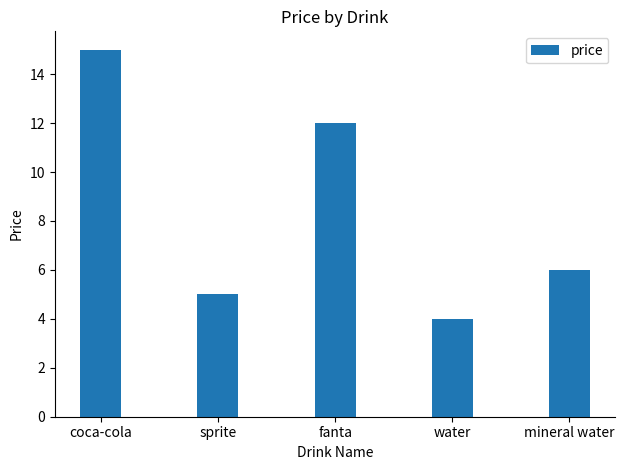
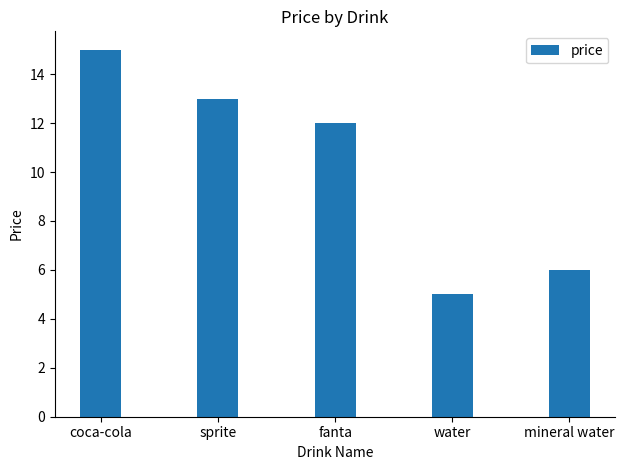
  {
    "coca-cola": 15,
-   "sprite": 5,
+   "sprite": 13,
    "fanta": 12,
-   "water": 4,
+   "water": 5,
    "mineral water": 6
  }
